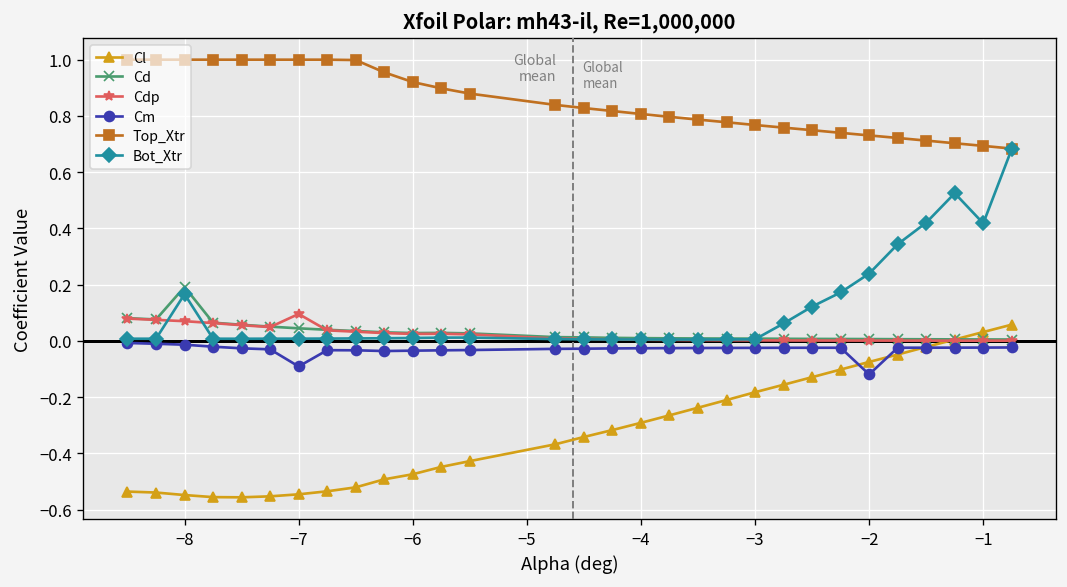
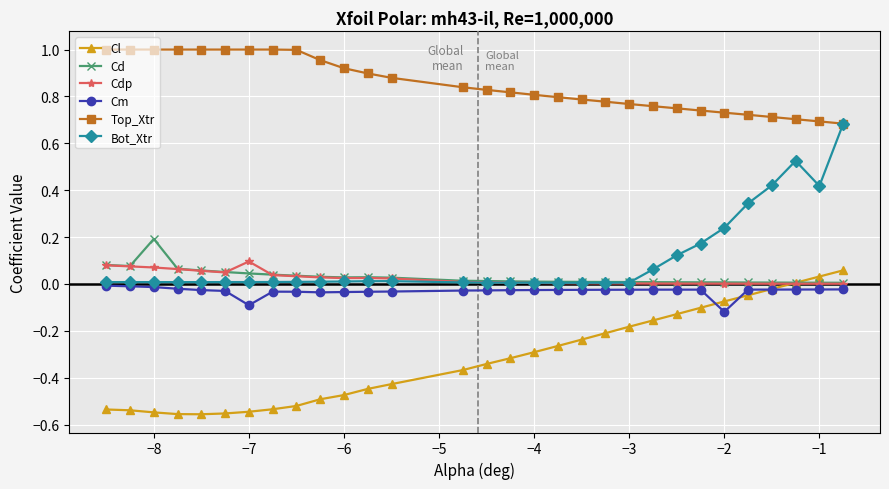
  {
    "Cd": {
      "−8": 0.19,
      "−7": 0.04
    },
    "Cdp": {
      "−8": 0.07,
      "−7": 0.10
    },
    "Cm": {
      "−8": -0.01,
      "−7": -0.09,
      "−6": -0.03,
      "−4": -0.03,
      "−3": -0.02,
      "−2": -0.12,
      "−1": -0.02
    },
    "Bot_Xtr": {
-     "−8": 0.17,
+     "−8": 0.01,
      "−7": 0.01,
      "−6": 0.01,
      "−2": 0.24,
      "−1": 0.42
    }
  }
